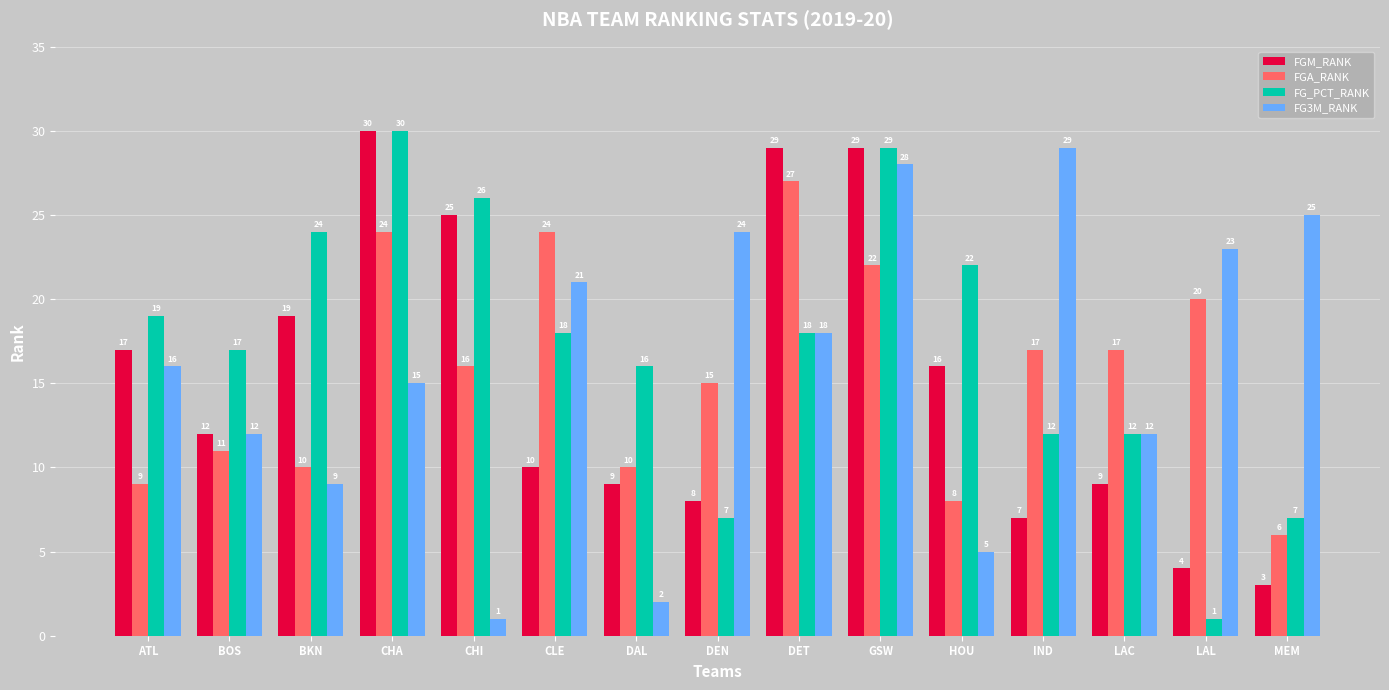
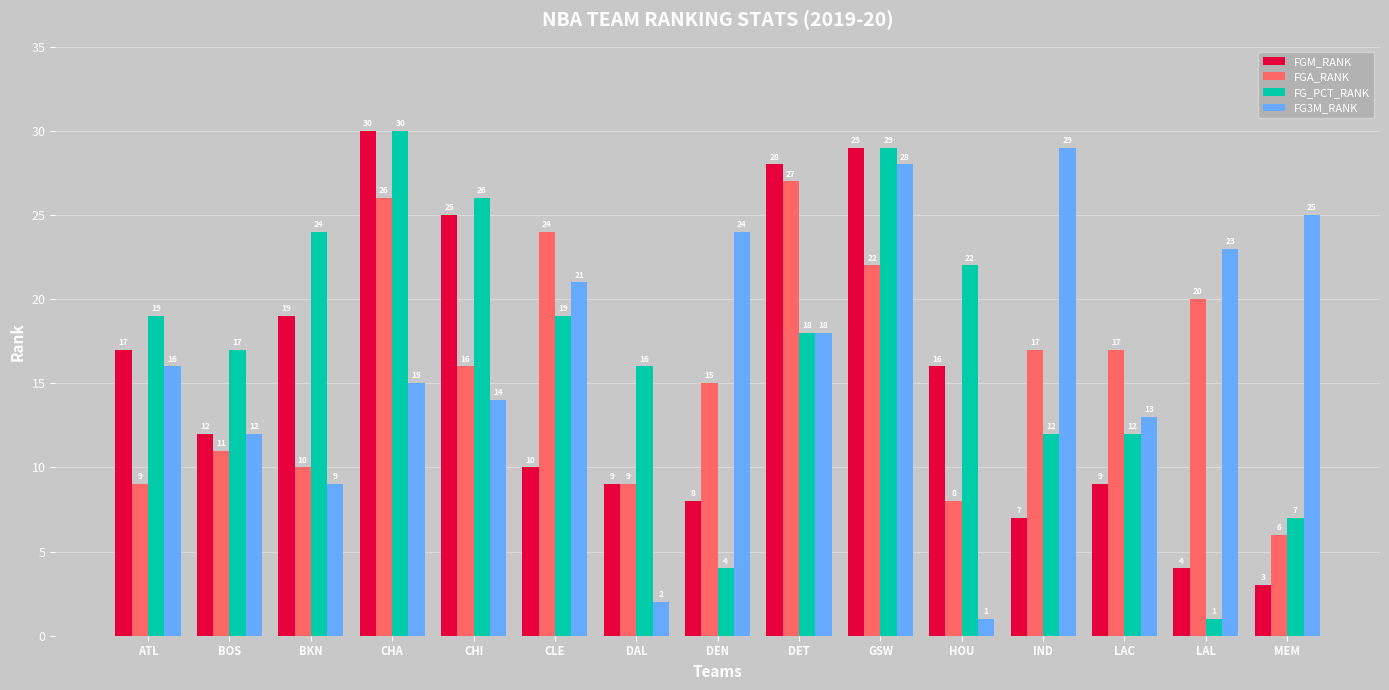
  {
    "FGM_RANK": {
      "ATL": 17,
      "BOS": 12,
      "BKN": 19,
      "CHA": 30,
      "CHI": 25,
      "CLE": 10,
      "DAL": 9,
      "DEN": 8,
-     "DET": 29,
+     "DET": 28,
      "GSW": 29,
      "HOU": 16,
      "IND": 7,
      "LAC": 9,
      "LAL": 4,
      "MEM": 3
    },
    "FGA_RANK": {
      "ATL": 9,
      "BOS": 11,
      "BKN": 10,
-     "CHA": 24,
+     "CHA": 26,
      "CHI": 16,
      "CLE": 24,
-     "DAL": 10,
+     "DAL": 9,
      "DEN": 15,
      "DET": 27,
      "GSW": 22,
      "HOU": 8,
      "IND": 17,
      "LAC": 17,
      "LAL": 20,
      "MEM": 6
    },
    "FG_PCT_RANK": {
      "ATL": 19,
      "BOS": 17,
      "BKN": 24,
      "CHA": 30,
      "CHI": 26,
-     "CLE": 18,
+     "CLE": 19,
      "DAL": 16,
-     "DEN": 7,
+     "DEN": 4,
      "DET": 18,
      "GSW": 29,
      "HOU": 22,
      "IND": 12,
      "LAC": 12,
      "LAL": 1,
      "MEM": 7
    },
    "FG3M_RANK": {
      "ATL": 16,
      "BOS": 12,
      "BKN": 9,
      "CHA": 15,
-     "CHI": 1,
+     "CHI": 14,
      "CLE": 21,
      "DAL": 2,
      "DEN": 24,
      "DET": 18,
      "GSW": 28,
-     "HOU": 5,
+     "HOU": 1,
      "IND": 29,
-     "LAC": 12,
+     "LAC": 13,
      "LAL": 23,
      "MEM": 25
    }
  }
